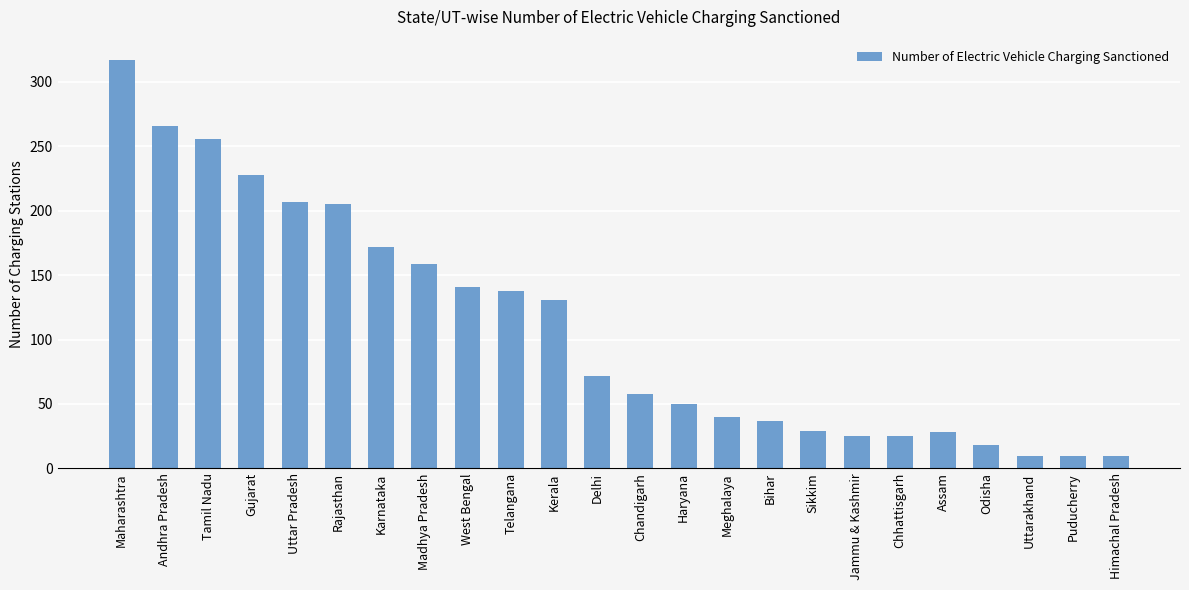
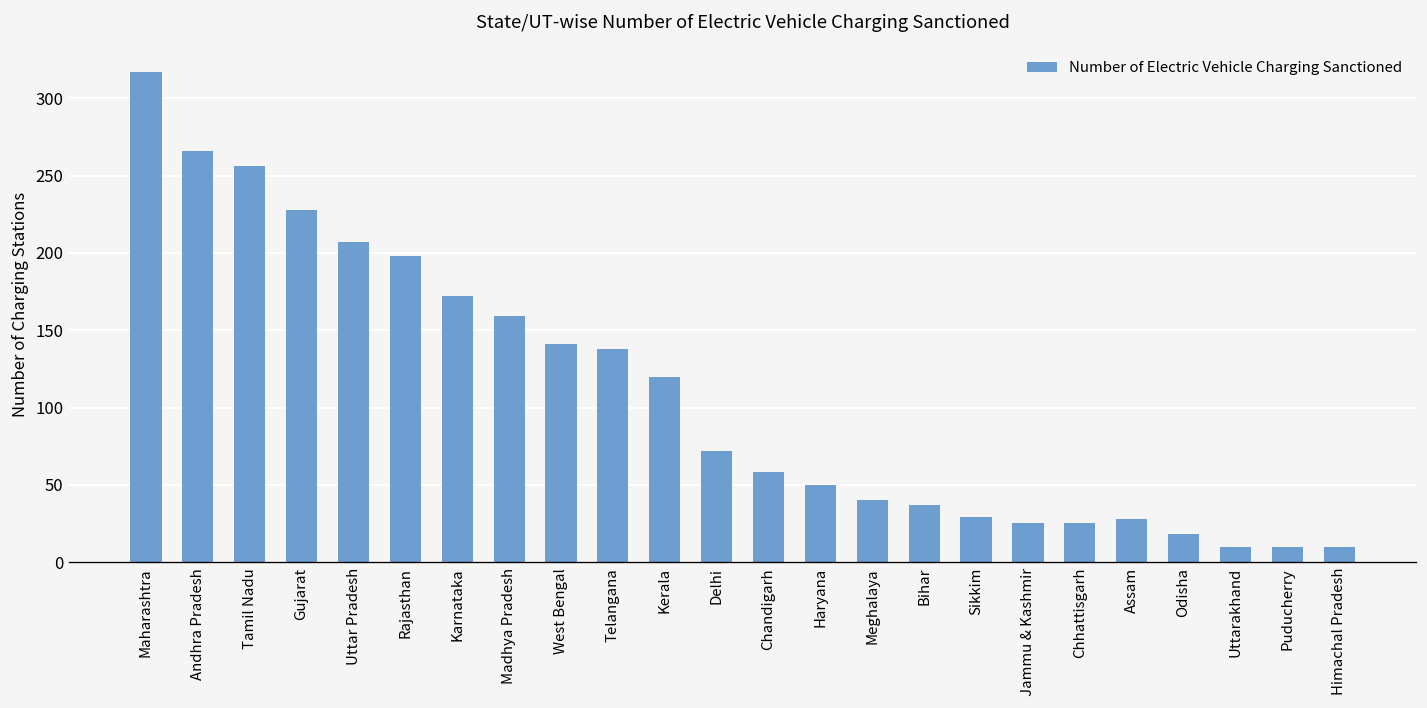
  {
    "Maharashtra": 317,
    "Andhra Pradesh": 266,
    "Tamil Nadu": 256,
    "Gujarat": 228,
    "Uttar Pradesh": 207,
-   "Rajasthan": 205,
+   "Rajasthan": 198,
    "Karnataka": 172,
    "Madhya Pradesh": 159,
    "West Bengal": 141,
    "Telangana": 138,
-   "Kerala": 131,
+   "Kerala": 120,
    "Delhi": 72,
    "Chandigarh": 58,
    "Haryana": 50,
    "Meghalaya": 40,
    "Bihar": 37,
    "Sikkim": 29,
    "Jammu & Kashmir": 25,
    "Chhattisgarh": 25,
    "Assam": 28,
    "Odisha": 18,
    "Uttarakhand": 10,
    "Puducherry": 10,
    "Himachal Pradesh": 10
  }
